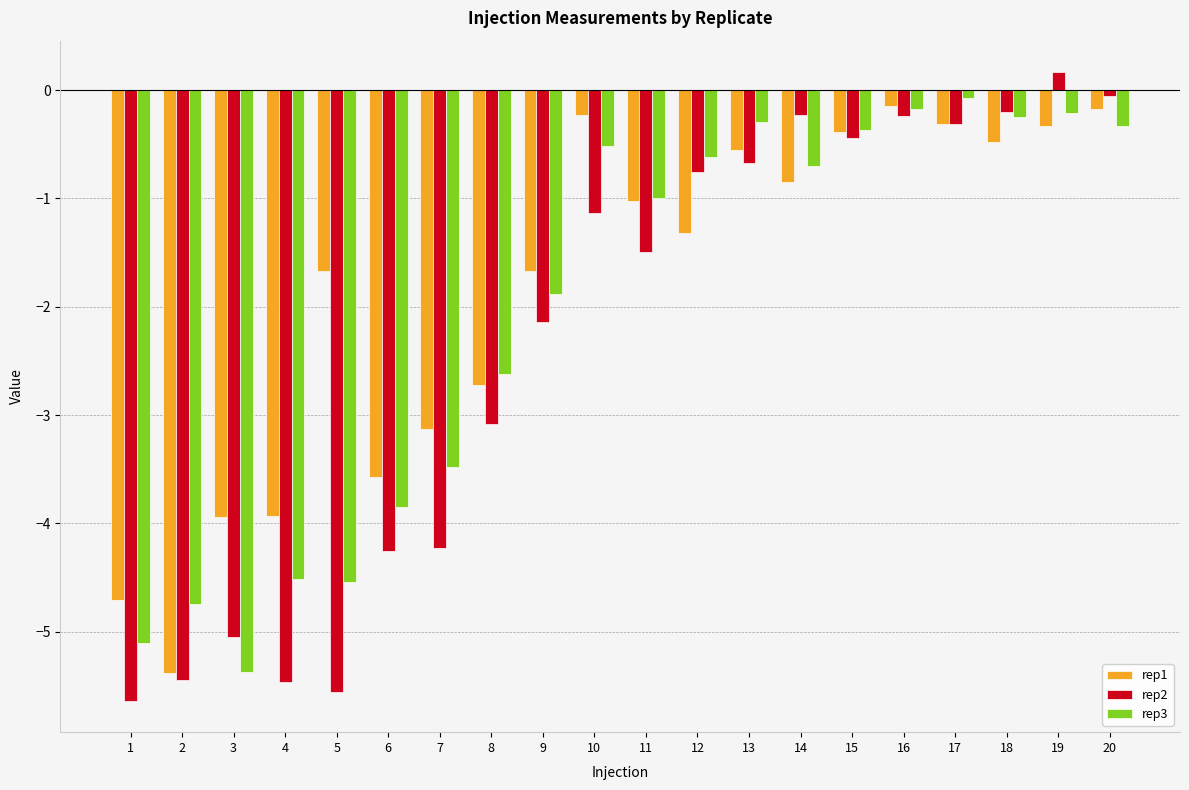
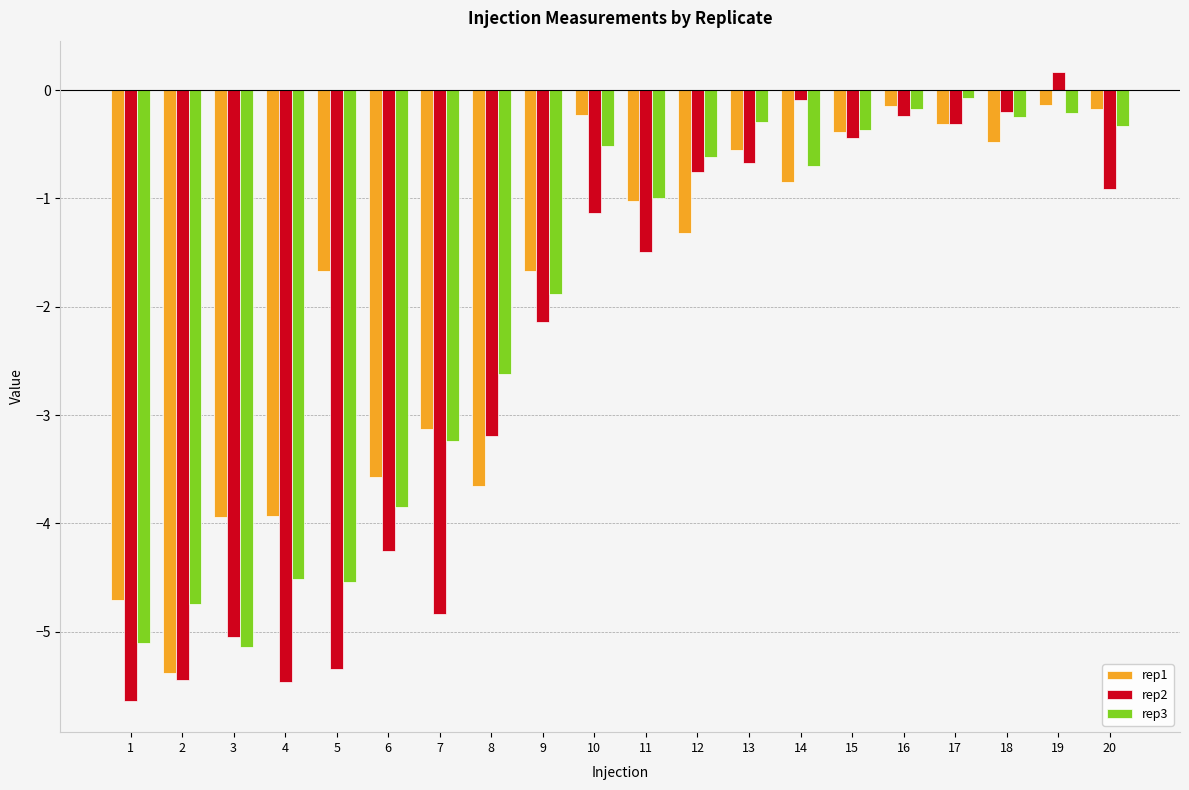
  {
    "rep1": {
      "1": -4.71,
      "2": -5.38,
      "3": -3.94,
      "4": -3.93,
      "5": -1.67,
      "6": -3.57,
      "7": -3.12,
-     "8": -2.72,
+     "8": -3.66,
      "9": -1.67,
      "10": -0.23,
      "11": -1.02,
      "12": -1.32,
      "13": -0.56,
      "14": -0.85,
      "15": -0.39,
      "16": -0.15,
      "17": -0.31,
      "18": -0.48,
-     "19": -0.33,
+     "19": -0.14,
      "20": -0.17
    },
    "rep2": {
      "1": -5.64,
      "2": -5.44,
      "3": -5.05,
      "4": -5.47,
-     "5": -5.55,
+     "5": -5.34,
      "6": -4.26,
-     "7": -4.23,
-     "8": -3.08,
+     "7": -4.83,
+     "8": -3.19,
      "9": -2.14,
      "10": -1.13,
      "11": -1.49,
      "12": -0.76,
      "13": -0.68,
-     "14": -0.23,
+     "14": -0.09,
      "15": -0.44,
      "16": -0.24,
      "17": -0.31,
      "18": -0.21,
      "19": 0.17,
-     "20": -0.06
+     "20": -0.91
    },
    "rep3": {
      "1": -5.10,
      "2": -4.75,
-     "3": -5.37,
+     "3": -5.14,
      "4": -4.51,
      "5": -4.54,
      "6": -3.85,
-     "7": -3.48,
+     "7": -3.24,
      "8": -2.62,
      "9": -1.89,
      "10": -0.52,
      "11": -0.99,
      "12": -0.61,
      "13": -0.30,
      "14": -0.70,
      "15": -0.37,
      "16": -0.18,
      "17": -0.07,
      "18": -0.25,
      "19": -0.21,
      "20": -0.33
    }
  }
